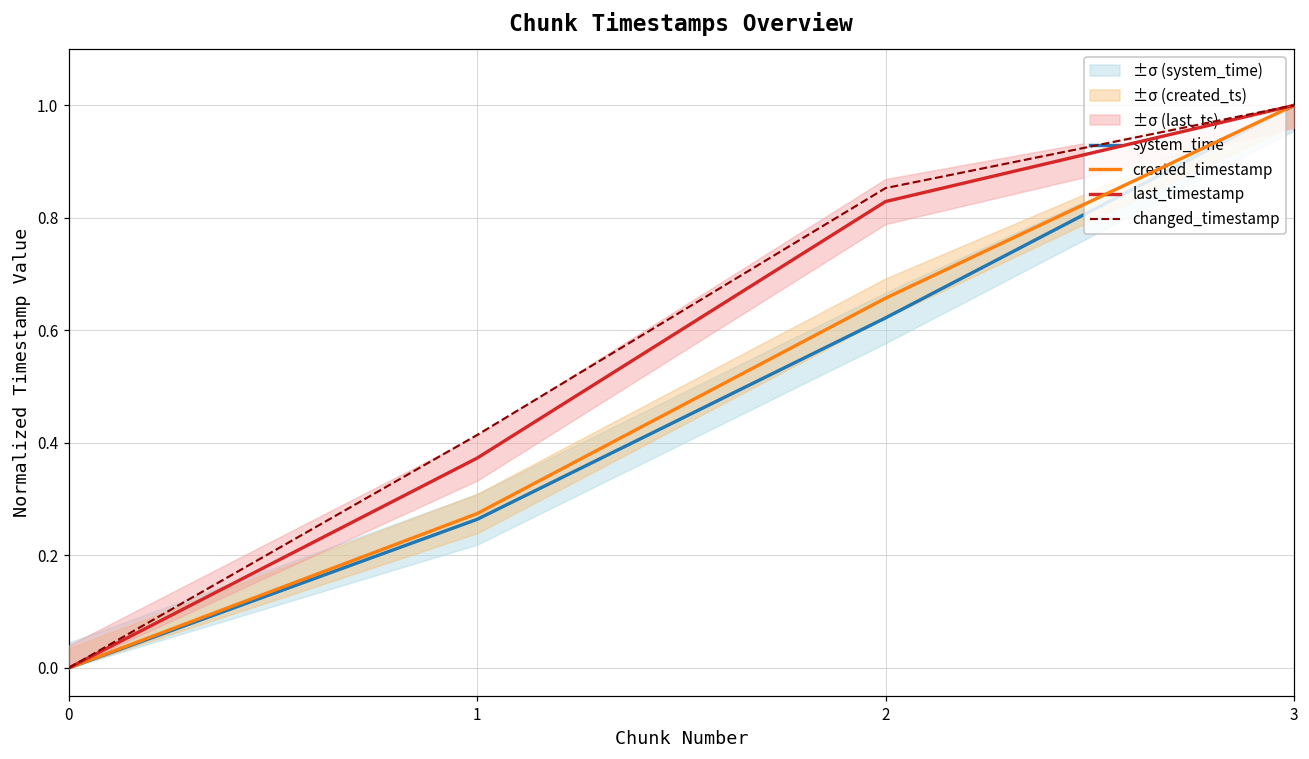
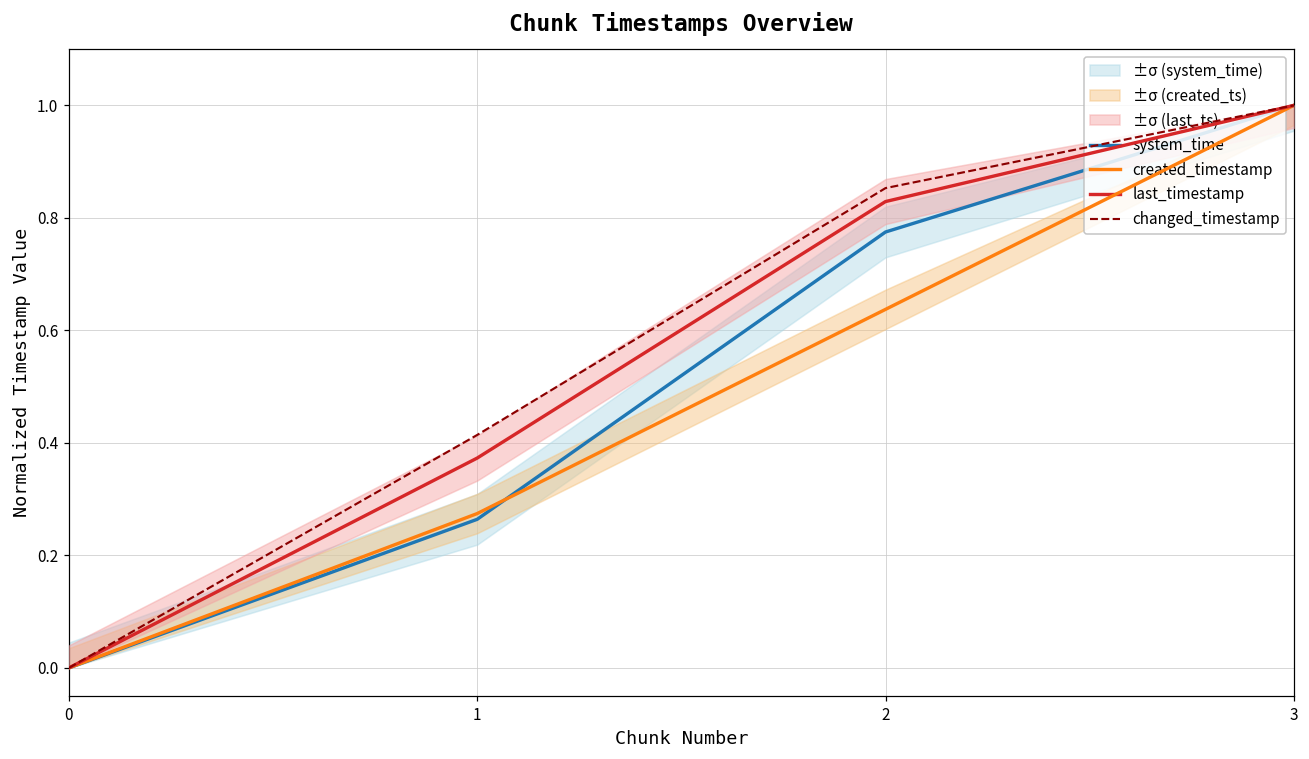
  {
    "±σ (system_time)": {
      "0": 0.05
    },
    "system_time": {
      "1": 0.26,
-     "2": 0.62
+     "2": 0.77
    },
    "created_timestamp": {
      "1": 0.27,
-     "2": 0.66
+     "2": 0.64
    },
    "last_timestamp": {
      "1": 0.37,
      "2": 0.83
    },
    "changed_timestamp": {
      "2": 0.85
    }
  }
